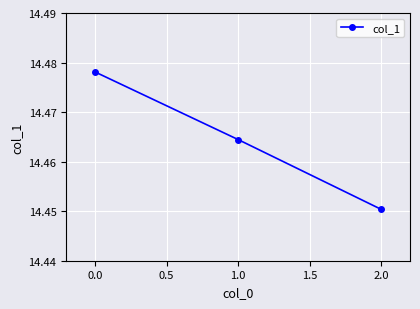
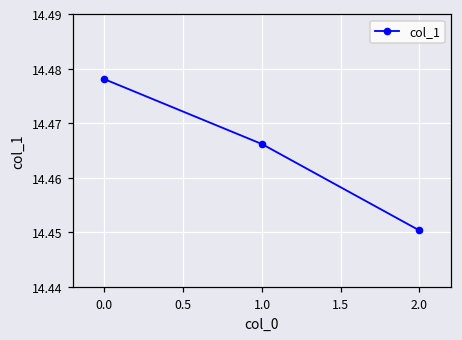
  {
    "0.0": 14.478,
-   "1.0": 14.464,
+   "1.0": 14.466,
    "2.0": 14.450
  }
